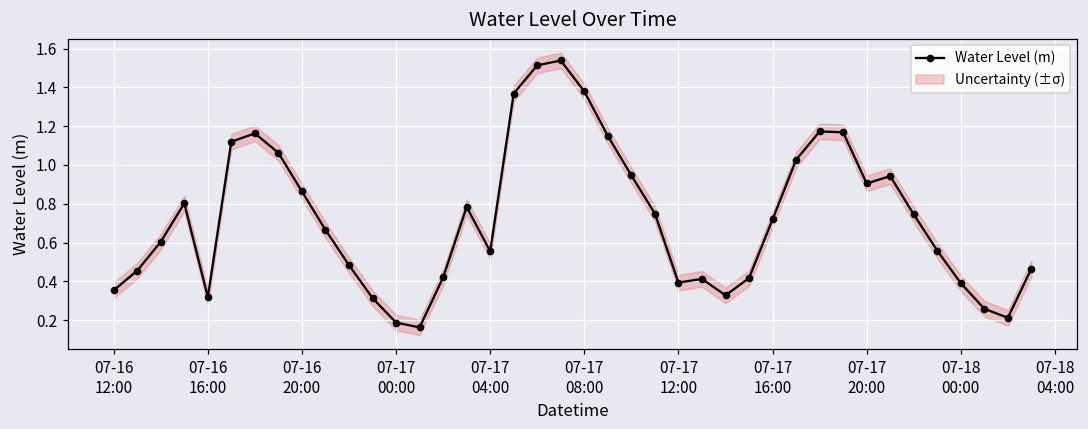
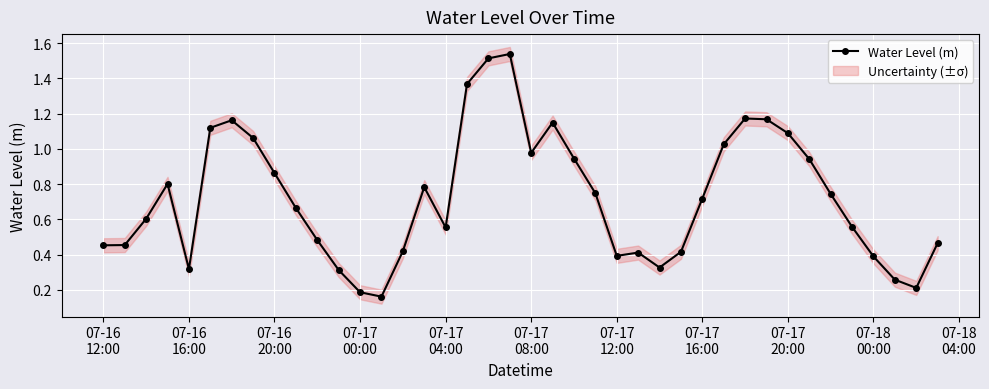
  {
    "Water Level (m)": {
-     "07-16 12:00": 0.35,
+     "07-16 12:00": 0.45,
      "07-16 16:00": 0.32,
      "07-16 20:00": 0.86,
      "07-17 00:00": 0.19,
      "07-17 04:00": 0.55,
-     "07-17 08:00": 1.38,
+     "07-17 08:00": 0.98,
      "07-17 12:00": 0.39,
      "07-17 16:00": 0.72,
-     "07-17 20:00": 0.90,
+     "07-17 20:00": 1.09,
      "07-18 00:00": 0.39
    }
  }
